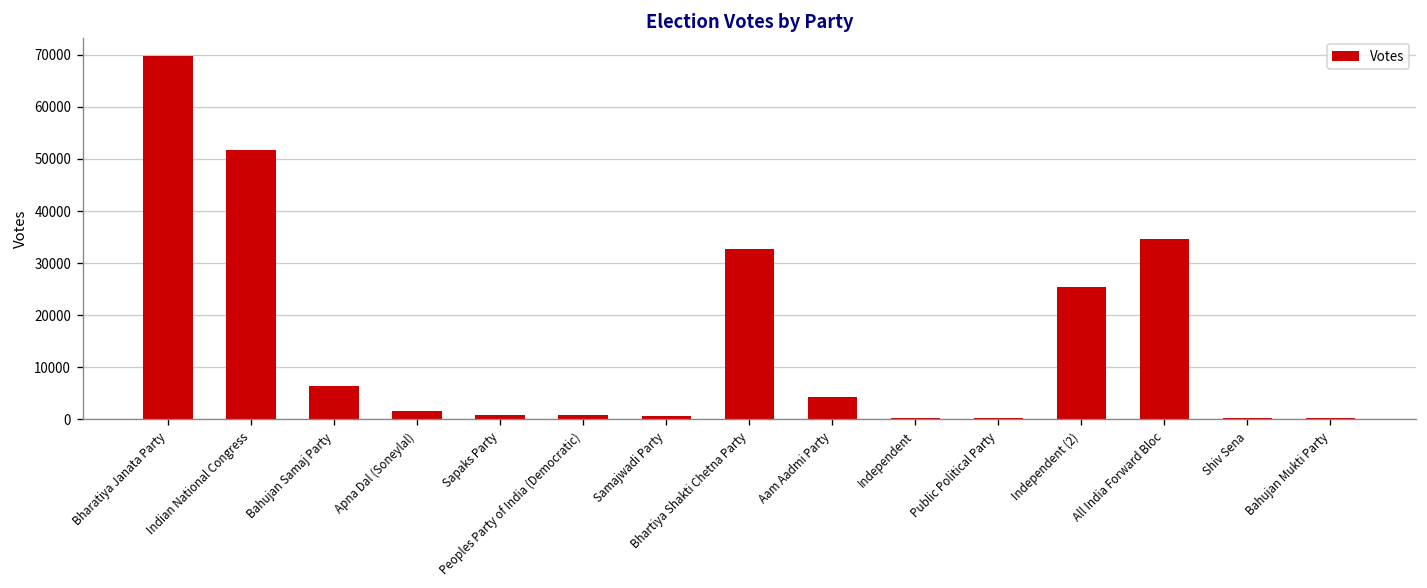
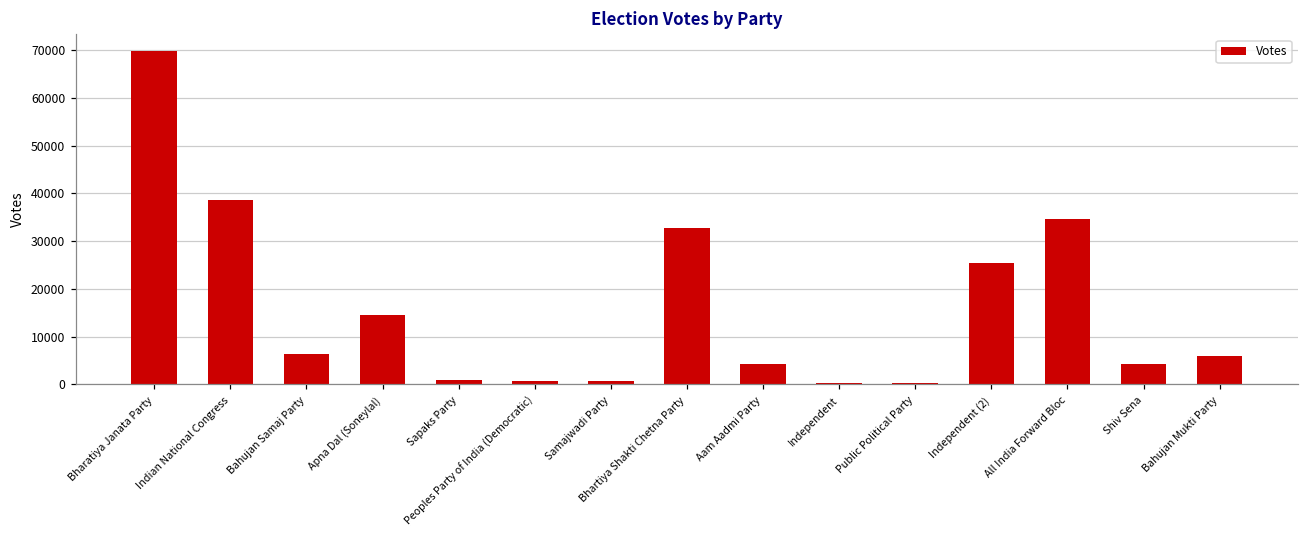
  {
    "Bharatiya Janata Party": 70000,
-   "Indian National Congress": 52000,
+   "Indian National Congress": 39000,
    "Bahujan Samaj Party": 6000,
-   "Apna Dal (Soneylal)": 2000,
+   "Apna Dal (Soneylal)": 15000,
    "Sapaks Party": 1000,
    "Peoples Party of India (Democratic)": 1000,
    "Samajwadi Party": 1000,
    "Bhartiya Shakti Chetna Party": 33000,
    "Aam Aadmi Party": 4000,
    "Independent (2)": 26000,
    "All India Forward Bloc": 35000,
-   "Shiv Sena": 0,
-   "Bahujan Mukti Party": 0
+   "Shiv Sena": 4000,
+   "Bahujan Mukti Party": 6000
  }
